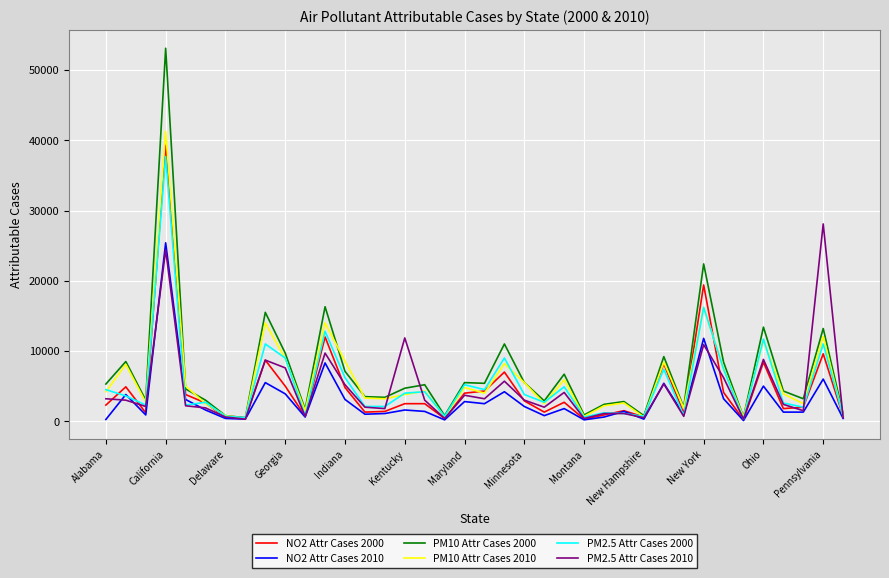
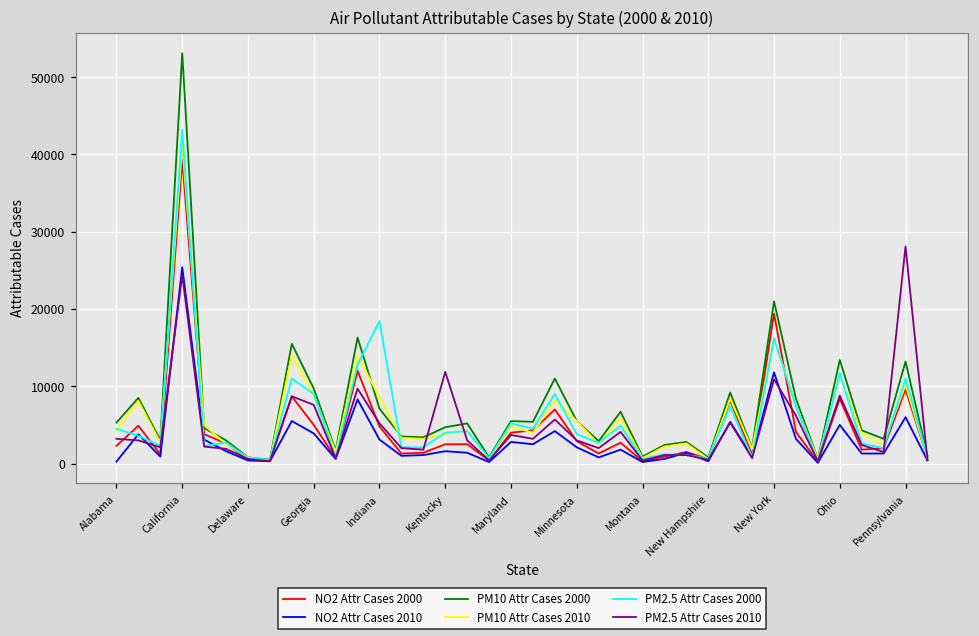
  {
    "NO2 Attr Cases 2000": {
      "Alabama": 2000,
      "California": 39000,
      "Georgia": 5000,
      "Indiana": 5000,
      "Kentucky": 3000,
      "New York": 19000,
      "Ohio": 8000,
      "Pennsylvania": 10000
    },
    "NO2 Attr Cases 2010": {
      "Alabama": 0,
      "California": 25000,
      "Georgia": 4000,
      "Indiana": 3000,
      "Kentucky": 2000,
      "Maryland": 3000,
      "Minnesota": 2000,
      "New York": 12000,
      "Ohio": 5000,
      "Pennsylvania": 6000
    },
    "PM10 Attr Cases 2000": {
      "Alabama": 5000,
      "California": 53000,
      "Georgia": 10000,
      "Indiana": 7000,
      "Kentucky": 5000,
-     "New York": 22000,
+     "New York": 21000,
      "Ohio": 13000,
      "Pennsylvania": 13000
    },
    "PM10 Attr Cases 2010": {
      "California": 41000,
      "Indiana": 9000,
      "Maryland": 5000,
-     "Pennsylvania": 12000
+     "Pennsylvania": 10000
    },
    "PM2.5 Attr Cases 2000": {
-     "California": 38000,
-     "Indiana": 6000,
+     "California": 43000,
+     "Indiana": 18000,
      "Minnesota": 4000,
      "Pennsylvania": 11000
    },
    "PM2.5 Attr Cases 2010": {
      "Alabama": 3000,
      "California": 24000,
      "Georgia": 8000,
      "Indiana": 5000,
      "Kentucky": 12000,
      "New York": 11000,
      "Ohio": 9000,
      "Pennsylvania": 28000
    }
  }
